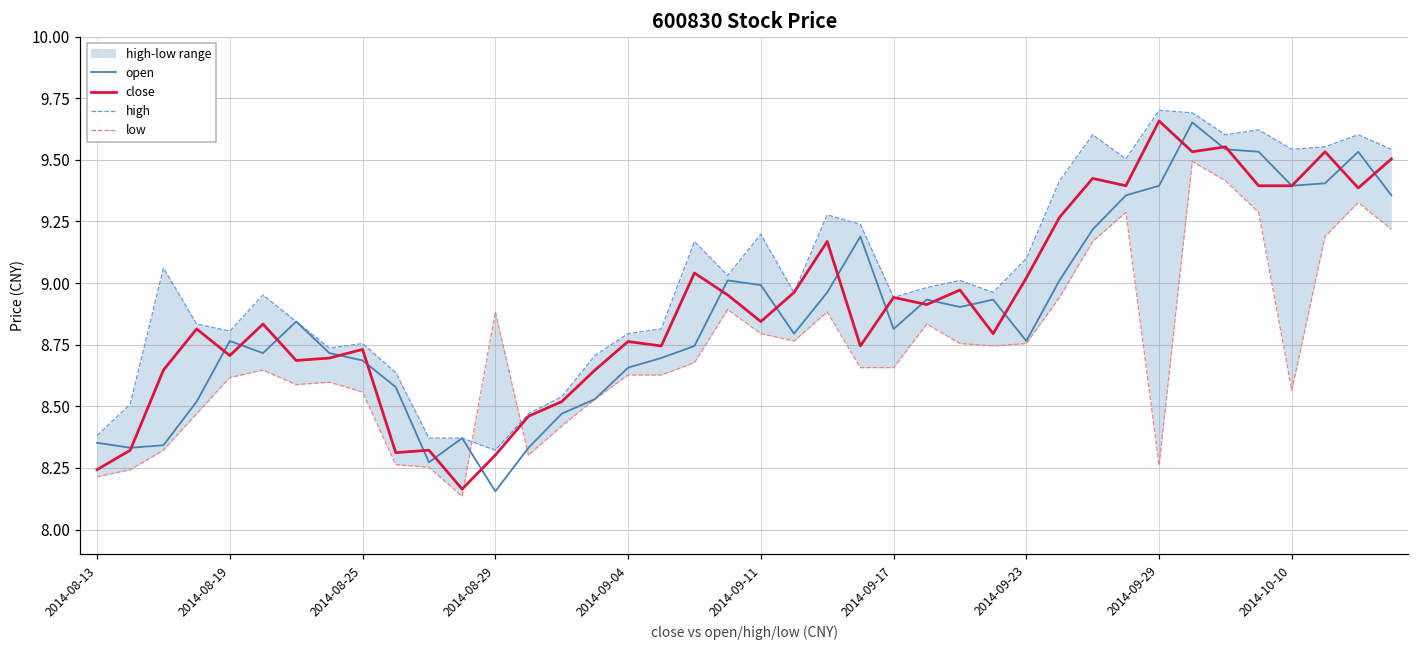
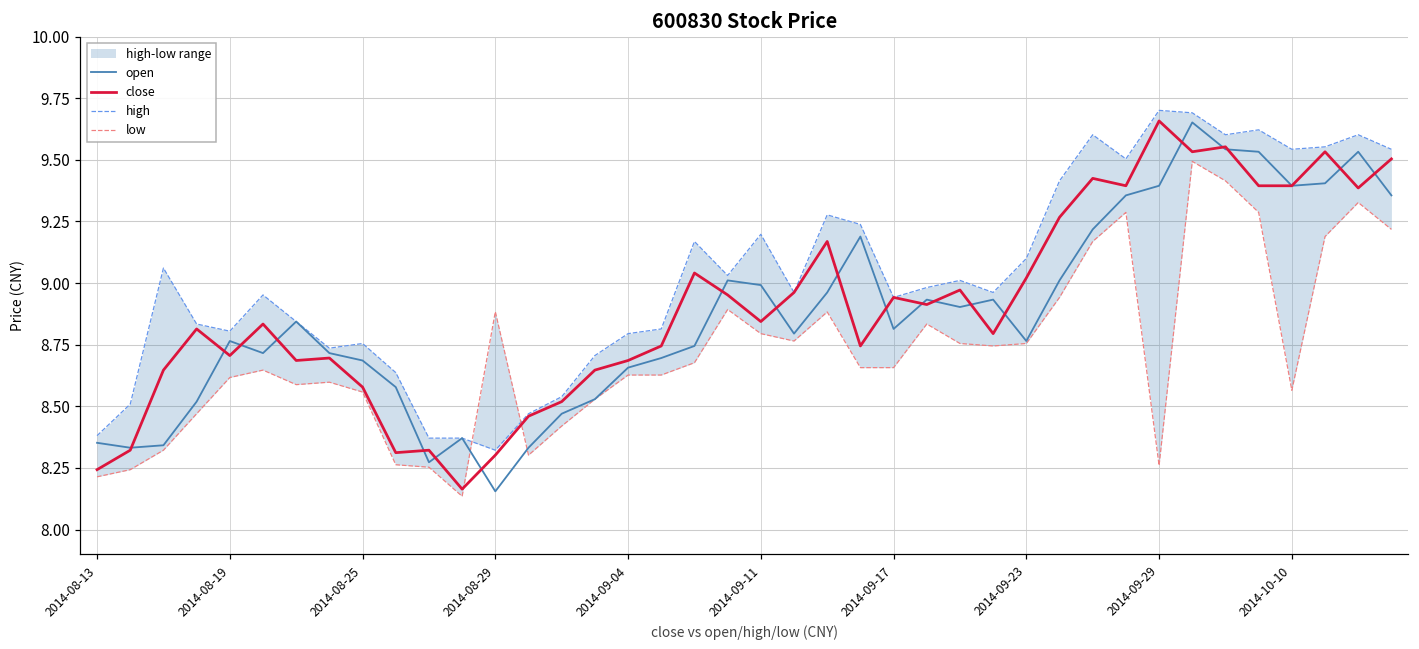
  {
    "close": {
      "2014-08-13": 8.24,
      "2014-08-19": 8.71,
-     "2014-08-25": 8.73,
+     "2014-08-25": 8.58,
      "2014-08-29": 8.30,
-     "2014-09-04": 8.76,
+     "2014-09-04": 8.69,
      "2014-09-11": 8.84,
      "2014-09-23": 9.02,
      "2014-09-29": 9.66
    },
    "high": {
      "2014-08-29": 8.32
    },
    "low": {
      "2014-08-13": 8.21,
      "2014-08-19": 8.62,
      "2014-08-25": 8.56,
      "2014-09-04": 8.63,
      "2014-09-11": 8.80,
      "2014-09-17": 8.66,
      "2014-09-29": 8.26,
      "2014-10-10": 8.57
    }
  }
